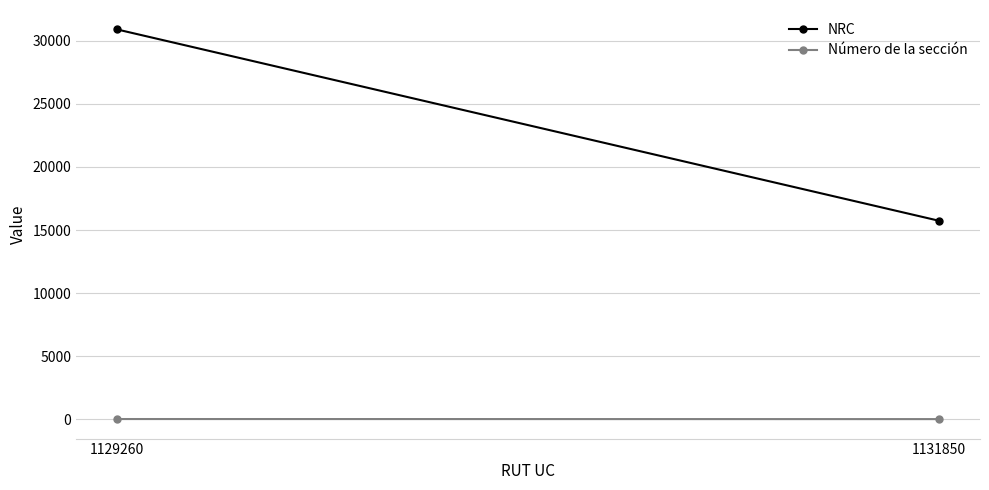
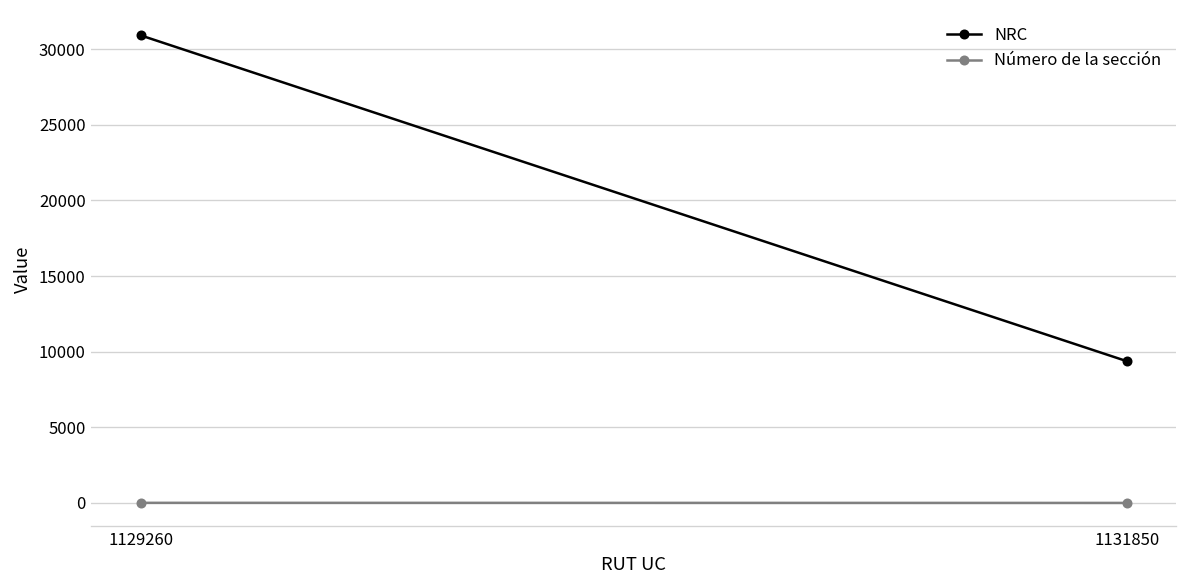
  {
    "NRC": {
      "1129260": 30900,
-     "1131850": 15700
+     "1131850": 9400
    },
    "Número de la sección": {
      "1129260": 0,
      "1131850": 0
    }
  }
